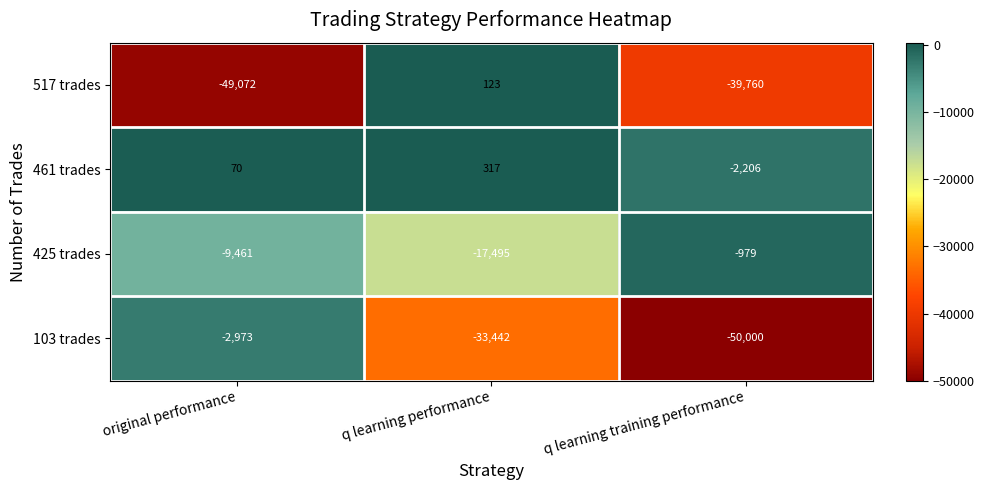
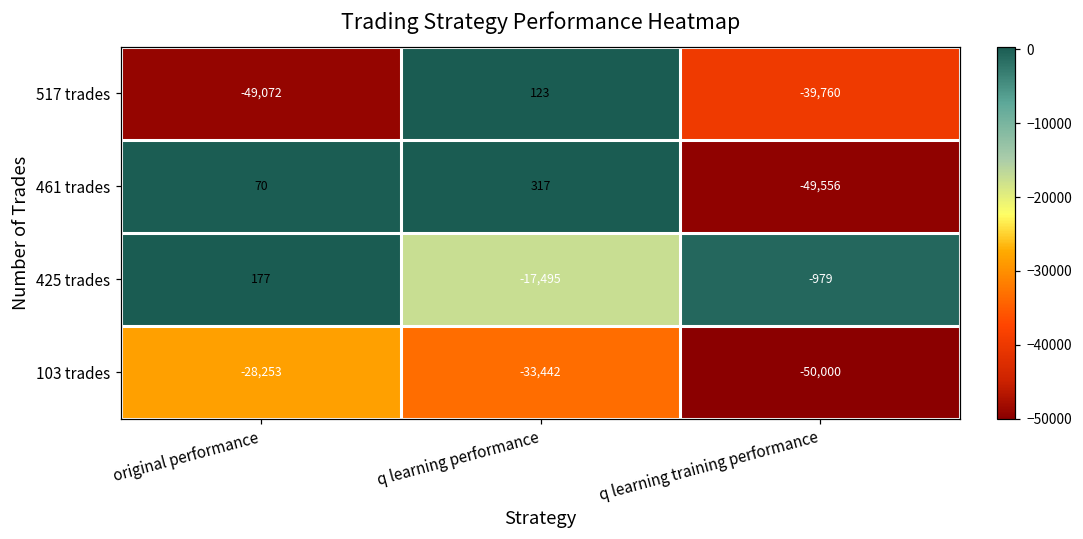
  {
    "517 trades": {
      "original performance": "-49,072",
      "q learning performance": "123",
      "q learning training performance": "-39,760"
    },
    "461 trades": {
      "original performance": "70",
      "q learning performance": "317",
-     "q learning training performance": "-2,206"
+     "q learning training performance": "-49,556"
    },
    "425 trades": {
-     "original performance": "-9,461",
+     "original performance": "177",
      "q learning performance": "-17,495",
      "q learning training performance": "-979"
    },
    "103 trades": {
-     "original performance": "-2,973",
+     "original performance": "-28,253",
      "q learning performance": "-33,442",
      "q learning training performance": "-50,000"
    }
  }
